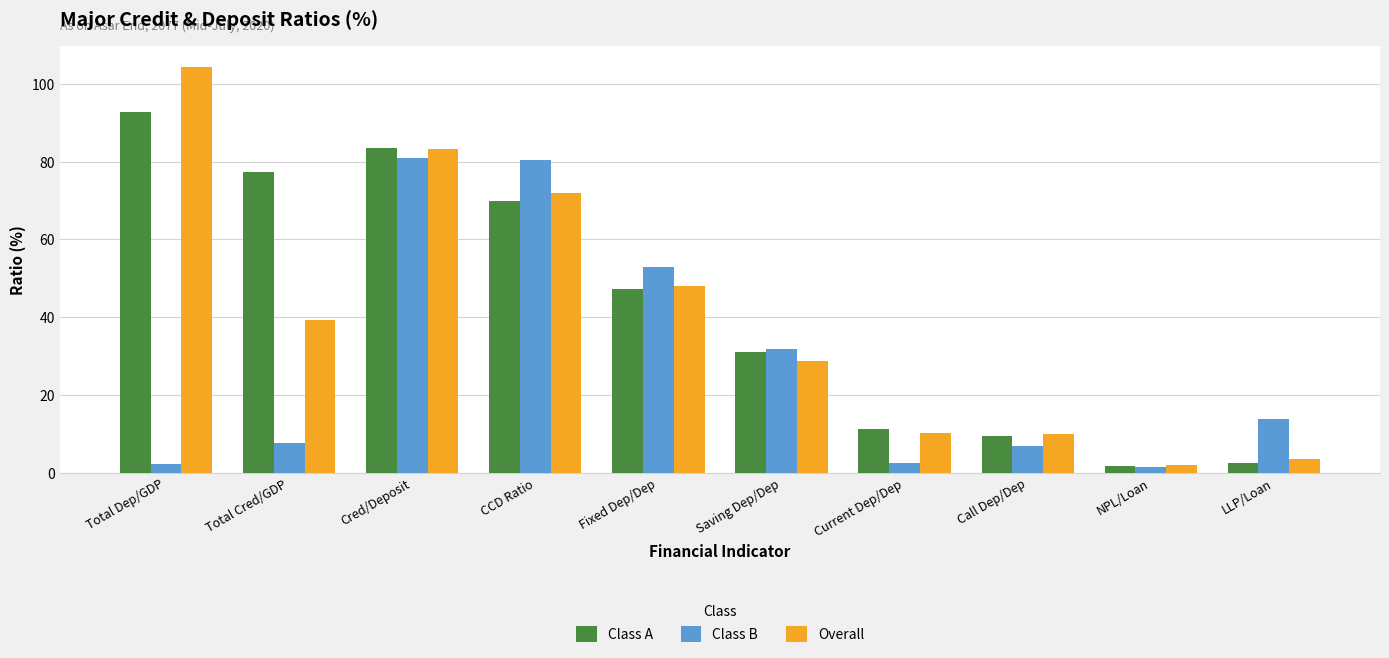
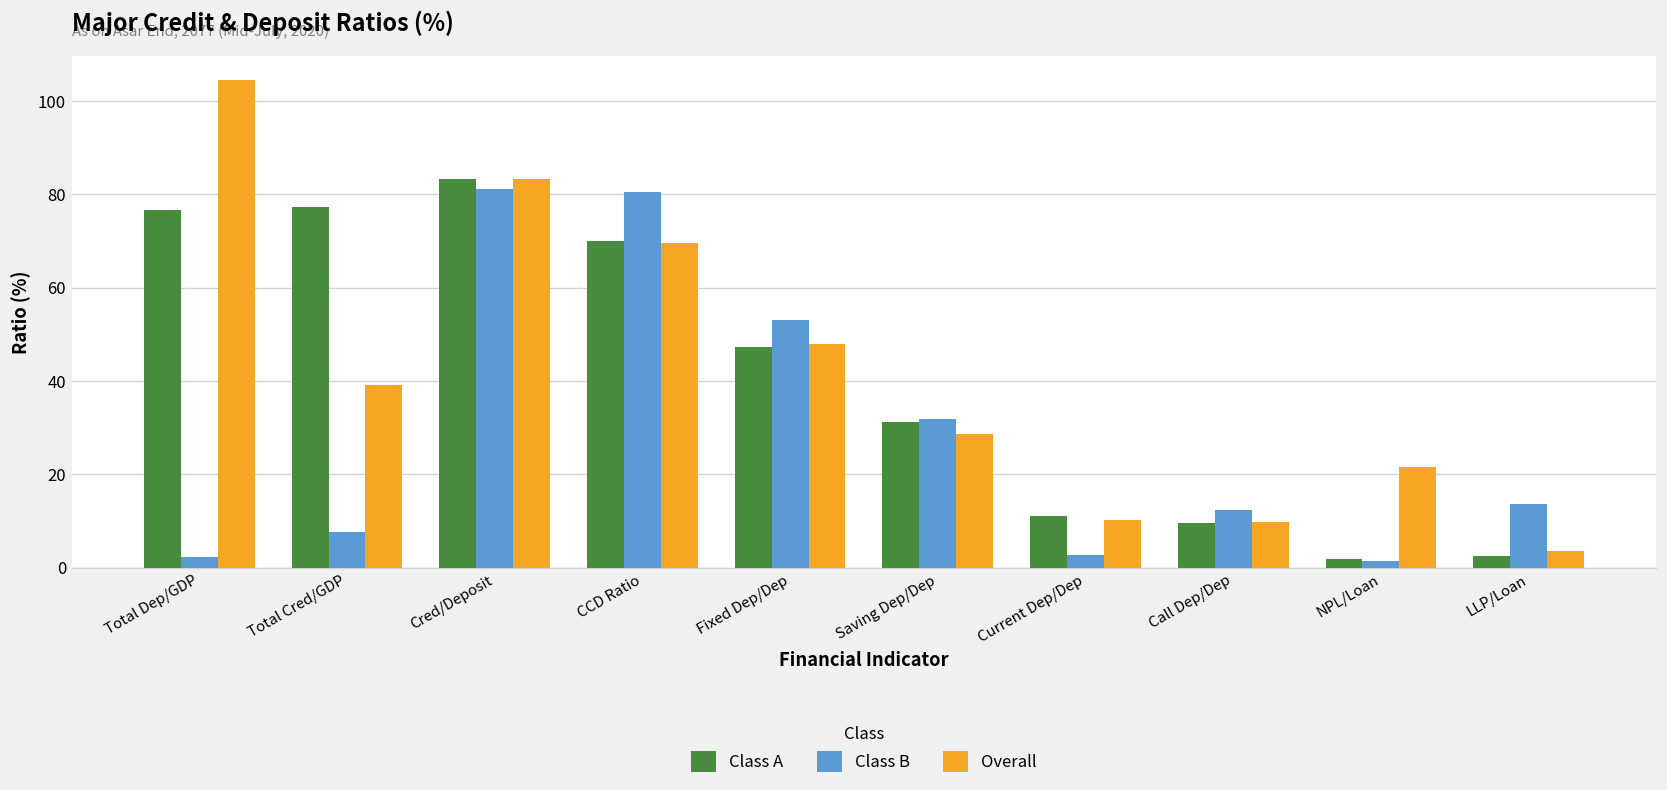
  {
    "Class A": {
-     "Total Dep/GDP": 93,
+     "Total Dep/GDP": 77,
      "Total Cred/GDP": 77,
      "Cred/Deposit": 83,
      "CCD Ratio": 70,
      "Fixed Dep/Dep": 47,
      "Saving Dep/Dep": 31,
      "Current Dep/Dep": 11,
      "Call Dep/Dep": 10,
      "NPL/Loan": 2,
      "LLP/Loan": 2
    },
    "Class B": {
      "Total Dep/GDP": 2,
      "Total Cred/GDP": 8,
      "Cred/Deposit": 81,
      "CCD Ratio": 80,
      "Fixed Dep/Dep": 53,
      "Saving Dep/Dep": 32,
      "Current Dep/Dep": 3,
-     "Call Dep/Dep": 7,
+     "Call Dep/Dep": 12,
      "NPL/Loan": 2,
      "LLP/Loan": 14
    },
    "Overall": {
      "Total Dep/GDP": 104,
      "Total Cred/GDP": 39,
      "Cred/Deposit": 83,
-     "CCD Ratio": 72,
+     "CCD Ratio": 70,
      "Fixed Dep/Dep": 48,
      "Saving Dep/Dep": 29,
      "Current Dep/Dep": 10,
      "Call Dep/Dep": 10,
-     "NPL/Loan": 2,
+     "NPL/Loan": 21,
      "LLP/Loan": 4
    }
  }
